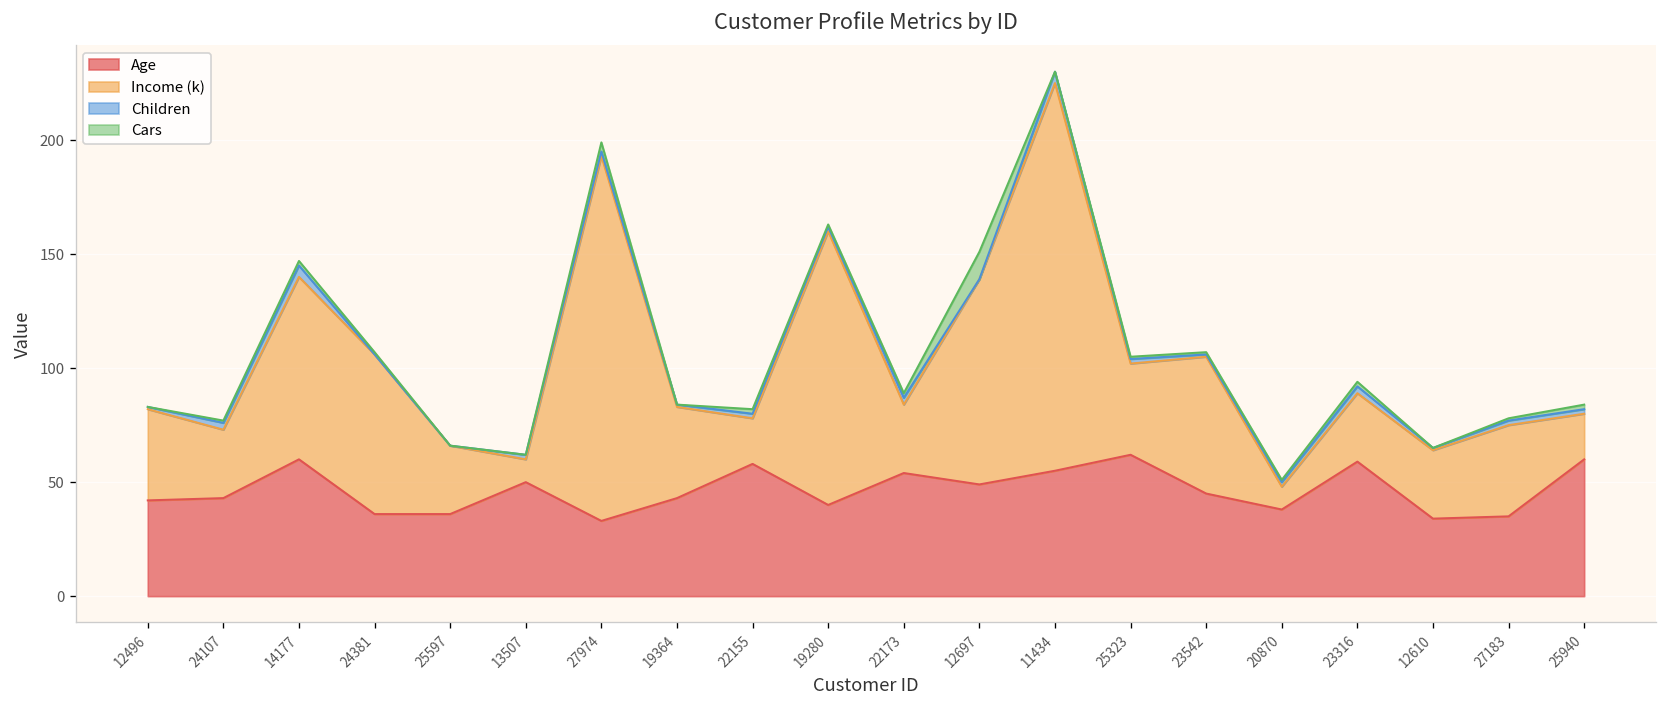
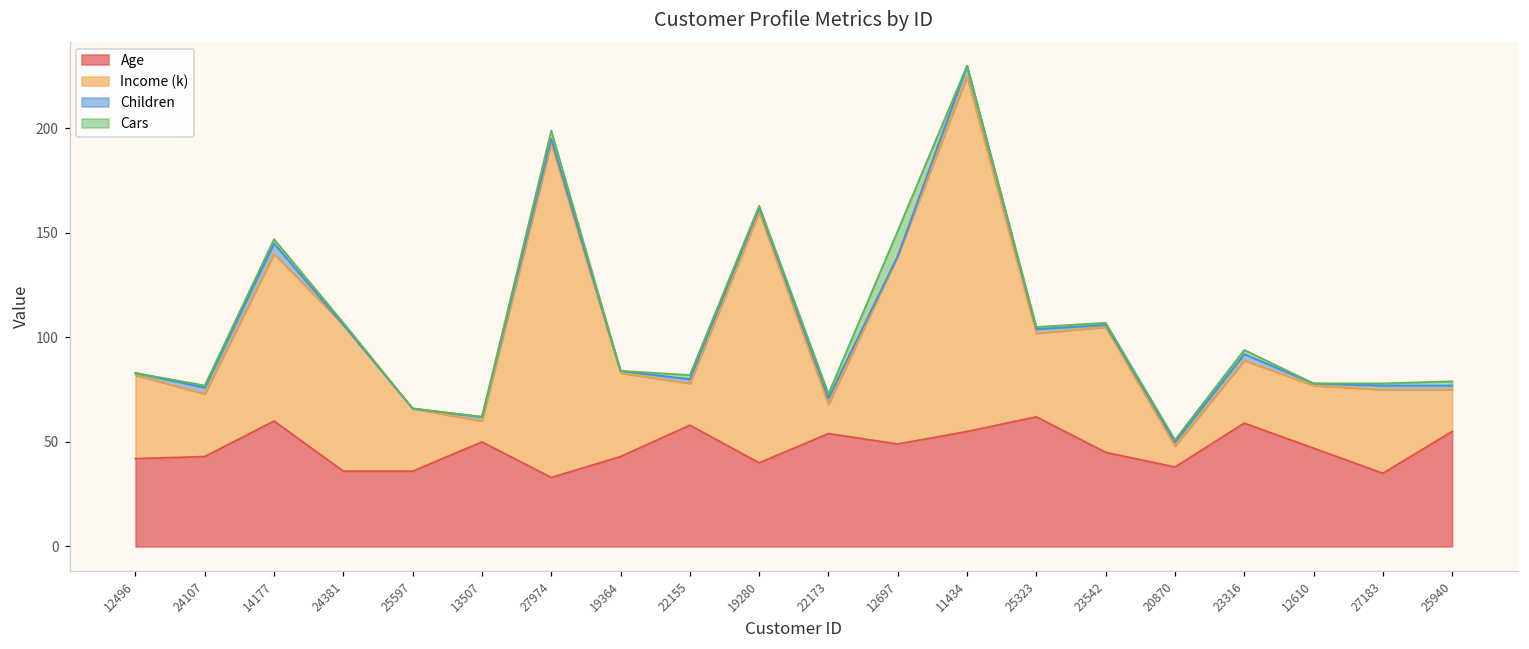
  {
    "Age": {
      "12496": 42,
      "24107": 43,
      "14177": 60,
      "24381": 36,
      "25597": 36,
      "13507": 50,
      "27974": 33,
      "19364": 43,
      "22155": 58,
      "19280": 40,
      "22173": 54,
      "12697": 49,
      "11434": 55,
      "25323": 62,
      "23542": 45,
      "20870": 38,
      "23316": 59,
-     "12610": 34,
+     "12610": 47,
      "27183": 35,
-     "25940": 60
+     "25940": 55
    },
    "Income (k)": {
      "24107": 30,
      "14177": 80,
      "13507": 10,
      "27974": 160,
      "22155": 20,
      "19280": 120,
-     "22173": 30,
+     "22173": 14,
      "11434": 170,
      "25323": 40,
      "20870": 10,
      "23316": 30,
      "27183": 40,
      "25940": 20
    },
    "Children": {
      "14177": 5,
      "27974": 2,
      "22155": 2,
      "22173": 3,
      "23316": 3,
      "25940": 2
    },
    "Cars": {
      "14177": 2,
      "27974": 4,
      "22155": 2,
      "22173": 2,
      "12697": 12,
      "23316": 2,
      "25940": 2
    }
  }
